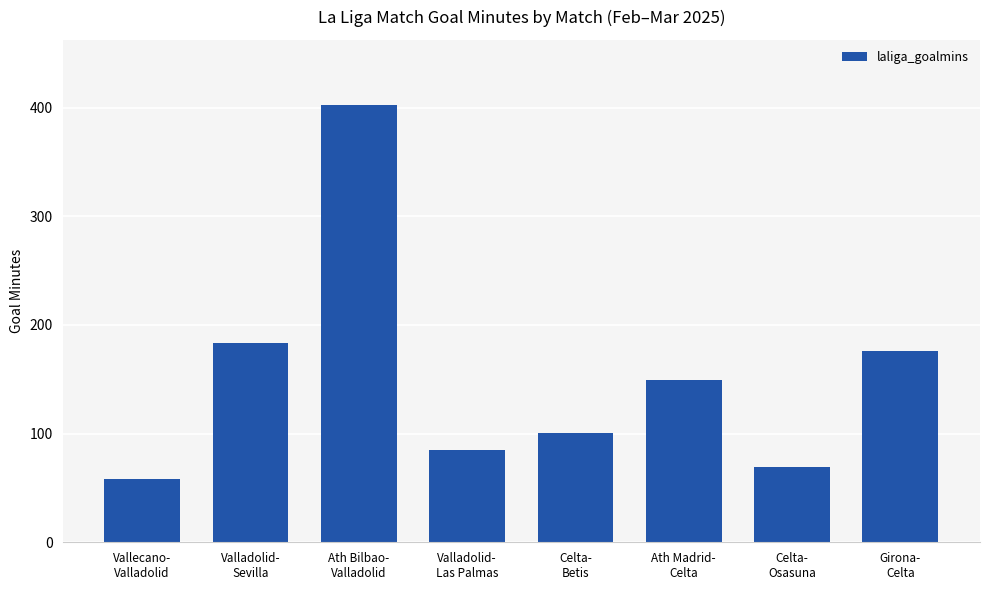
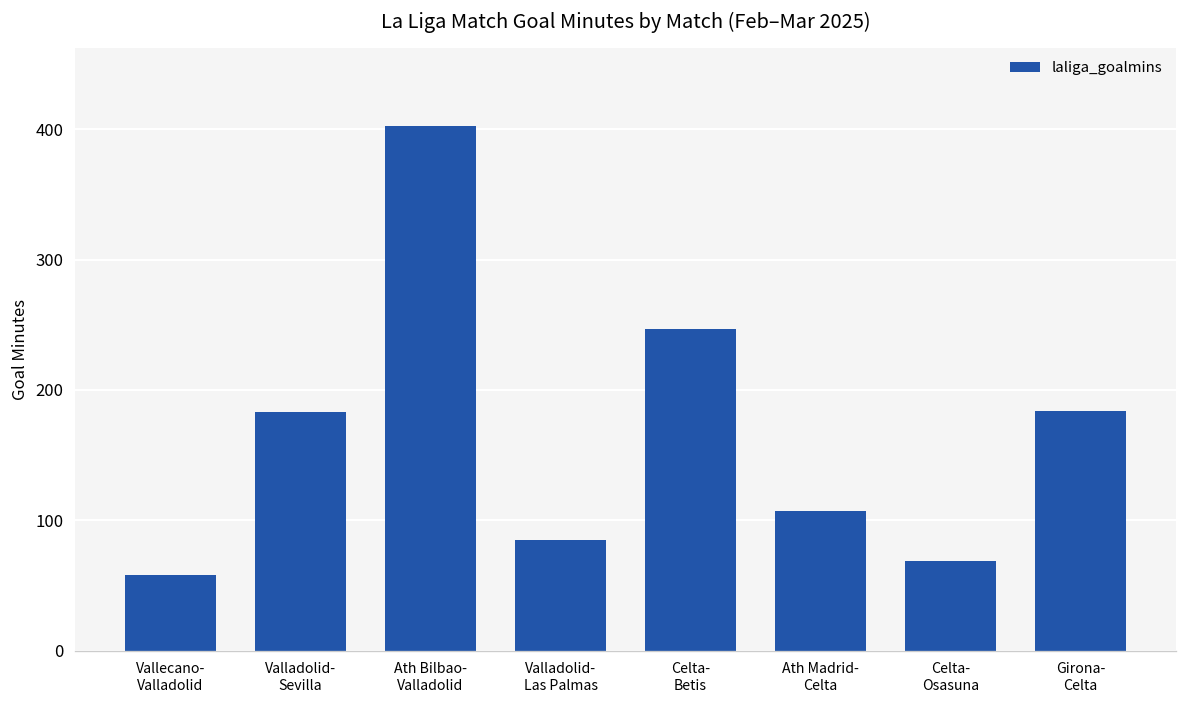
  {
    "Vallecano- Valladolid": 58,
    "Valladolid- Sevilla": 183,
    "Ath Bilbao- Valladolid": 402,
    "Valladolid- Las Palmas": 85,
-   "Celta- Betis": 101,
-   "Ath Madrid- Celta": 149,
+   "Celta- Betis": 247,
+   "Ath Madrid- Celta": 107,
    "Celta- Osasuna": 69,
-   "Girona- Celta": 176
+   "Girona- Celta": 184
  }
